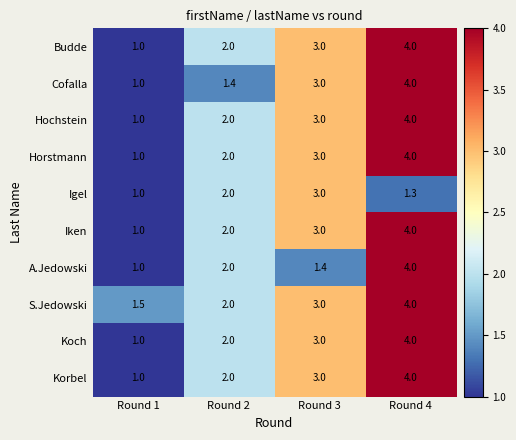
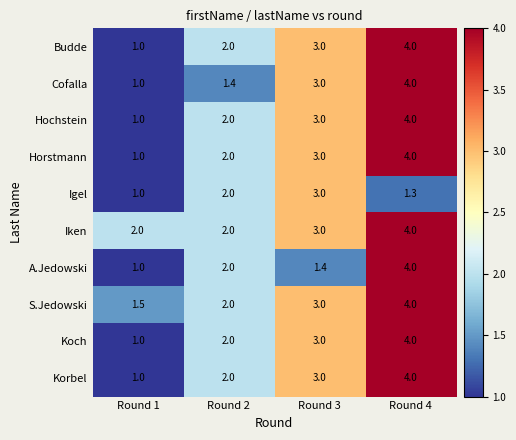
  {
    "Budde": {
      "Round 1": 1.0,
      "Round 2": 2.0,
      "Round 3": 3.0,
      "Round 4": 4.0
    },
    "Cofalla": {
      "Round 1": 1.0,
      "Round 2": 1.4,
      "Round 3": 3.0,
      "Round 4": 4.0
    },
    "Hochstein": {
      "Round 1": 1.0,
      "Round 2": 2.0,
      "Round 3": 3.0,
      "Round 4": 4.0
    },
    "Horstmann": {
      "Round 1": 1.0,
      "Round 2": 2.0,
      "Round 3": 3.0,
      "Round 4": 4.0
    },
    "Igel": {
      "Round 1": 1.0,
      "Round 2": 2.0,
      "Round 3": 3.0,
      "Round 4": 1.3
    },
    "Iken": {
-     "Round 1": 1.0,
+     "Round 1": 2.0,
      "Round 2": 2.0,
      "Round 3": 3.0,
      "Round 4": 4.0
    },
    "A.Jedowski": {
      "Round 1": 1.0,
      "Round 2": 2.0,
      "Round 3": 1.4,
      "Round 4": 4.0
    },
    "S.Jedowski": {
      "Round 1": 1.5,
      "Round 2": 2.0,
      "Round 3": 3.0,
      "Round 4": 4.0
    },
    "Koch": {
      "Round 1": 1.0,
      "Round 2": 2.0,
      "Round 3": 3.0,
      "Round 4": 4.0
    },
    "Korbel": {
      "Round 1": 1.0,
      "Round 2": 2.0,
      "Round 3": 3.0,
      "Round 4": 4.0
    }
  }
